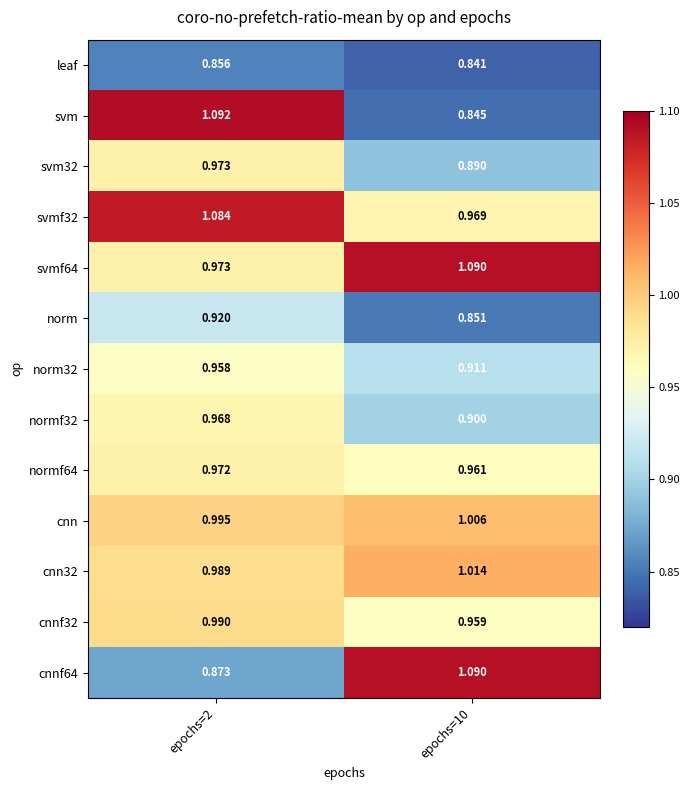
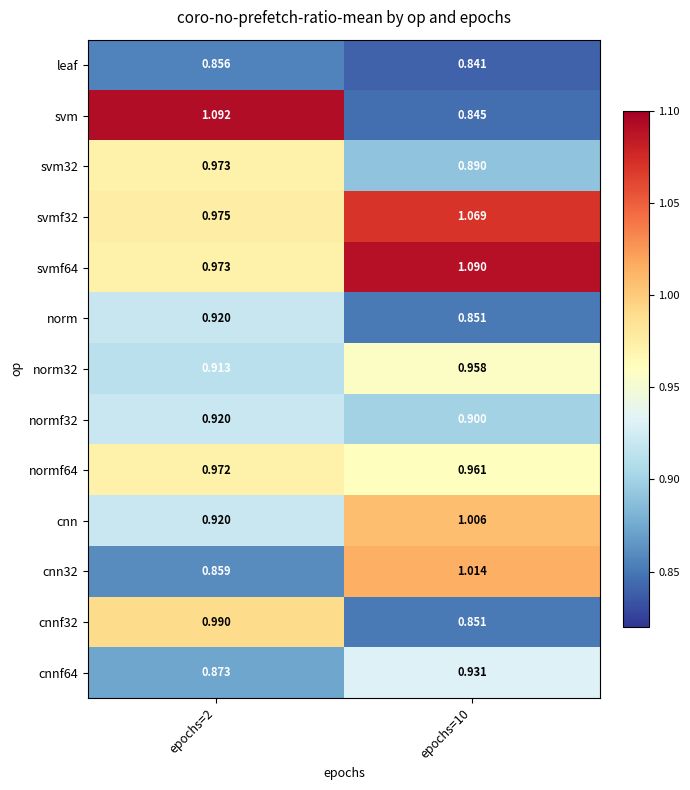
  {
    "leaf": {
      "epochs=2": 0.856,
      "epochs=10": 0.841
    },
    "svm": {
      "epochs=2": 1.092,
      "epochs=10": 0.845
    },
    "svm32": {
      "epochs=2": 0.973,
      "epochs=10": 0.890
    },
    "svmf32": {
-     "epochs=2": 1.084,
-     "epochs=10": 0.969
+     "epochs=2": 0.975,
+     "epochs=10": 1.069
    },
    "svmf64": {
      "epochs=2": 0.973,
      "epochs=10": 1.090
    },
    "norm": {
      "epochs=2": 0.920,
      "epochs=10": 0.851
    },
    "norm32": {
-     "epochs=2": 0.958,
-     "epochs=10": 0.911
+     "epochs=2": 0.913,
+     "epochs=10": 0.958
    },
    "normf32": {
-     "epochs=2": 0.968,
+     "epochs=2": 0.920,
      "epochs=10": 0.900
    },
    "normf64": {
      "epochs=2": 0.972,
      "epochs=10": 0.961
    },
    "cnn": {
-     "epochs=2": 0.995,
+     "epochs=2": 0.920,
      "epochs=10": 1.006
    },
    "cnn32": {
-     "epochs=2": 0.989,
+     "epochs=2": 0.859,
      "epochs=10": 1.014
    },
    "cnnf32": {
      "epochs=2": 0.990,
-     "epochs=10": 0.959
+     "epochs=10": 0.851
    },
    "cnnf64": {
      "epochs=2": 0.873,
-     "epochs=10": 1.090
+     "epochs=10": 0.931
    }
  }
